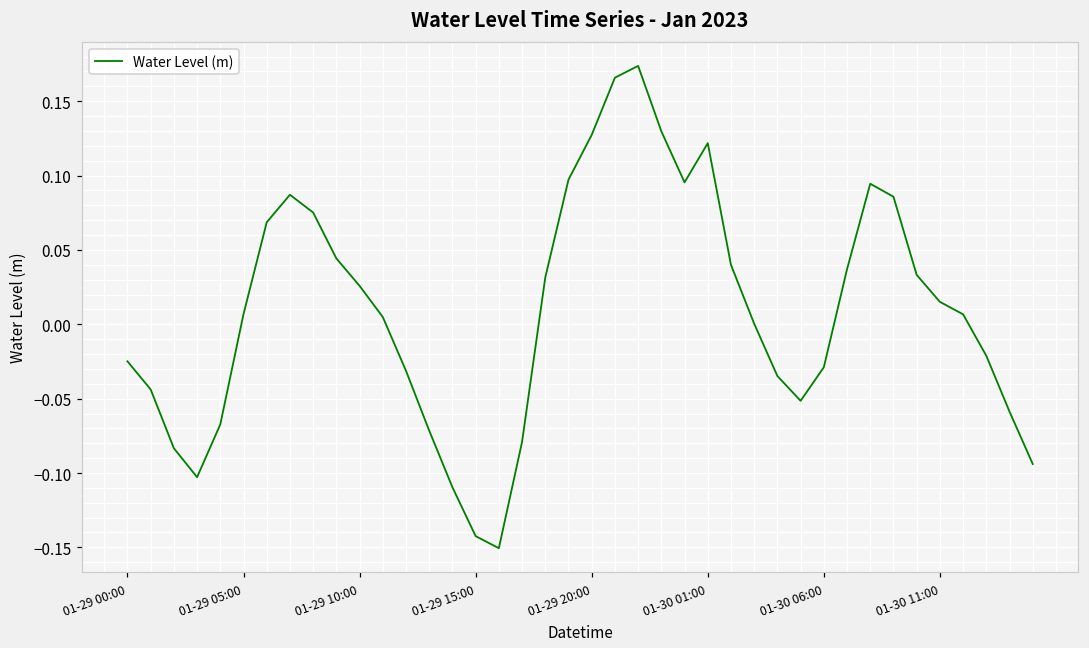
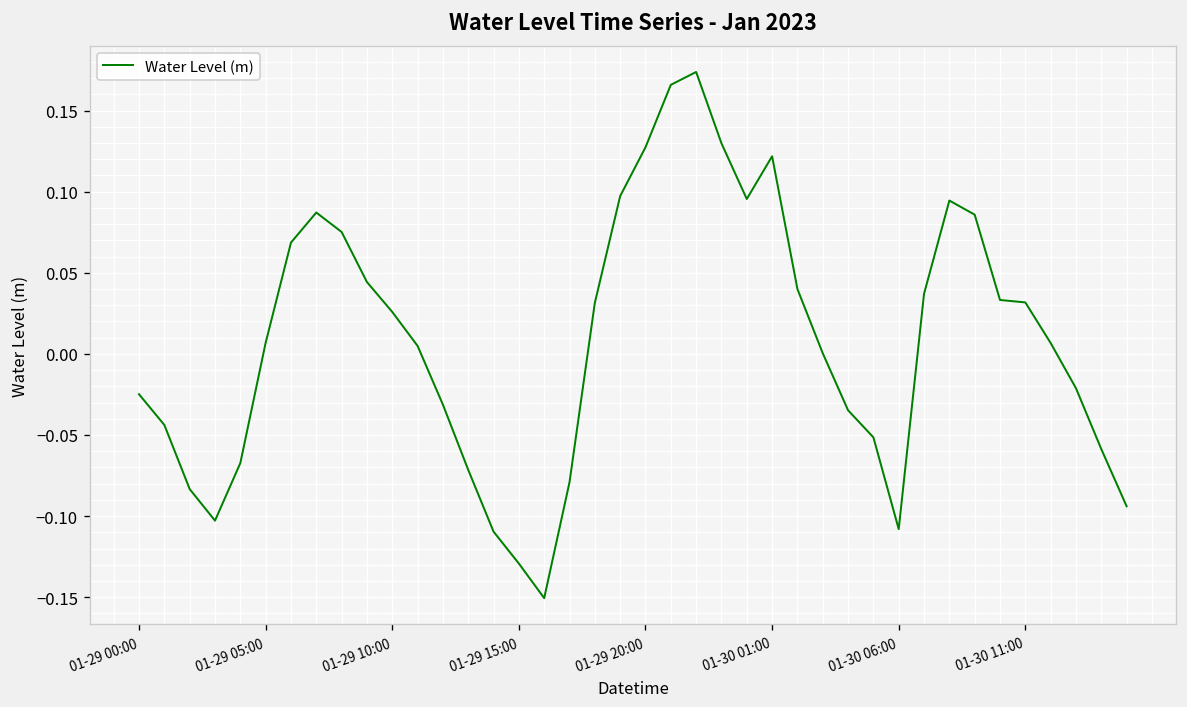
  {
    "01-29 00:00": -0.025,
    "01-29 05:00": 0.007,
    "01-29 10:00": 0.026,
-   "01-29 15:00": -0.142,
+   "01-29 15:00": -0.129,
    "01-29 20:00": 0.127,
    "01-30 01:00": 0.122,
-   "01-30 06:00": -0.029,
-   "01-30 11:00": 0.015
+   "01-30 06:00": -0.108,
+   "01-30 11:00": 0.032
  }
